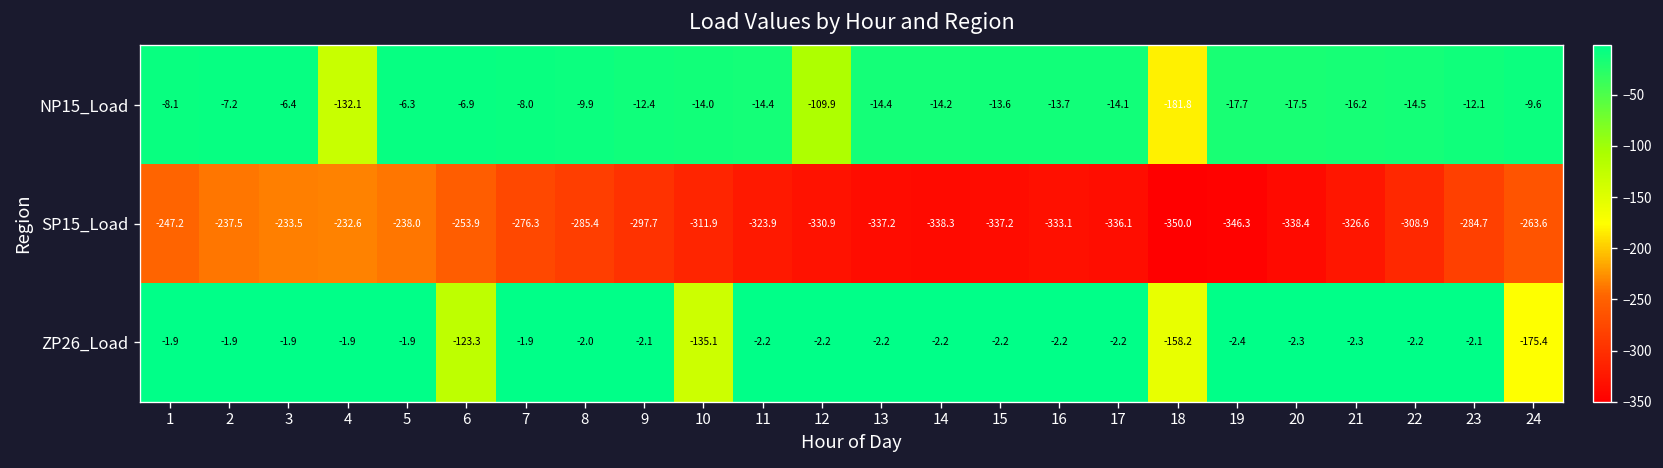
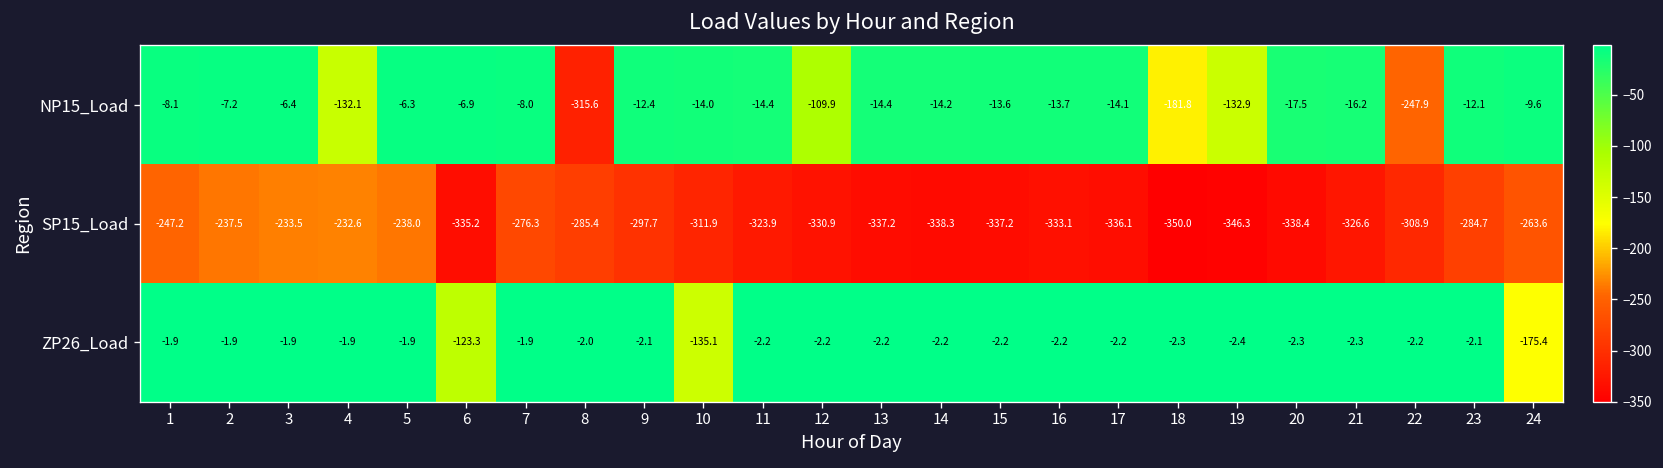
  {
    "NP15_Load": {
      "1": -8.1,
      "2": -7.2,
      "3": -6.4,
      "4": -132.1,
      "5": -6.3,
      "6": -6.9,
      "7": -8.0,
-     "8": -9.9,
+     "8": -315.6,
      "9": -12.4,
      "10": -14.0,
      "11": -14.4,
      "12": -109.9,
      "13": -14.4,
      "14": -14.2,
      "15": -13.6,
      "16": -13.7,
      "17": -14.1,
      "18": -181.8,
-     "19": -17.7,
+     "19": -132.9,
      "20": -17.5,
      "21": -16.2,
-     "22": -14.5,
+     "22": -247.9,
      "23": -12.1,
      "24": -9.6
    },
    "SP15_Load": {
      "1": -247.2,
      "2": -237.5,
      "3": -233.5,
      "4": -232.6,
      "5": -238.0,
-     "6": -253.9,
+     "6": -335.2,
      "7": -276.3,
      "8": -285.4,
      "9": -297.7,
      "10": -311.9,
      "11": -323.9,
      "12": -330.9,
      "13": -337.2,
      "14": -338.3,
      "15": -337.2,
      "16": -333.1,
      "17": -336.1,
      "18": -350.0,
      "19": -346.3,
      "20": -338.4,
      "21": -326.6,
      "22": -308.9,
      "23": -284.7,
      "24": -263.6
    },
    "ZP26_Load": {
      "1": -1.9,
      "2": -1.9,
      "3": -1.9,
      "4": -1.9,
      "5": -1.9,
      "6": -123.3,
      "7": -1.9,
      "8": -2.0,
      "9": -2.1,
      "10": -135.1,
      "11": -2.2,
      "12": -2.2,
      "13": -2.2,
      "14": -2.2,
      "15": -2.2,
      "16": -2.2,
      "17": -2.2,
-     "18": -158.2,
+     "18": -2.3,
      "19": -2.4,
      "20": -2.3,
      "21": -2.3,
      "22": -2.2,
      "23": -2.1,
      "24": -175.4
    }
  }
